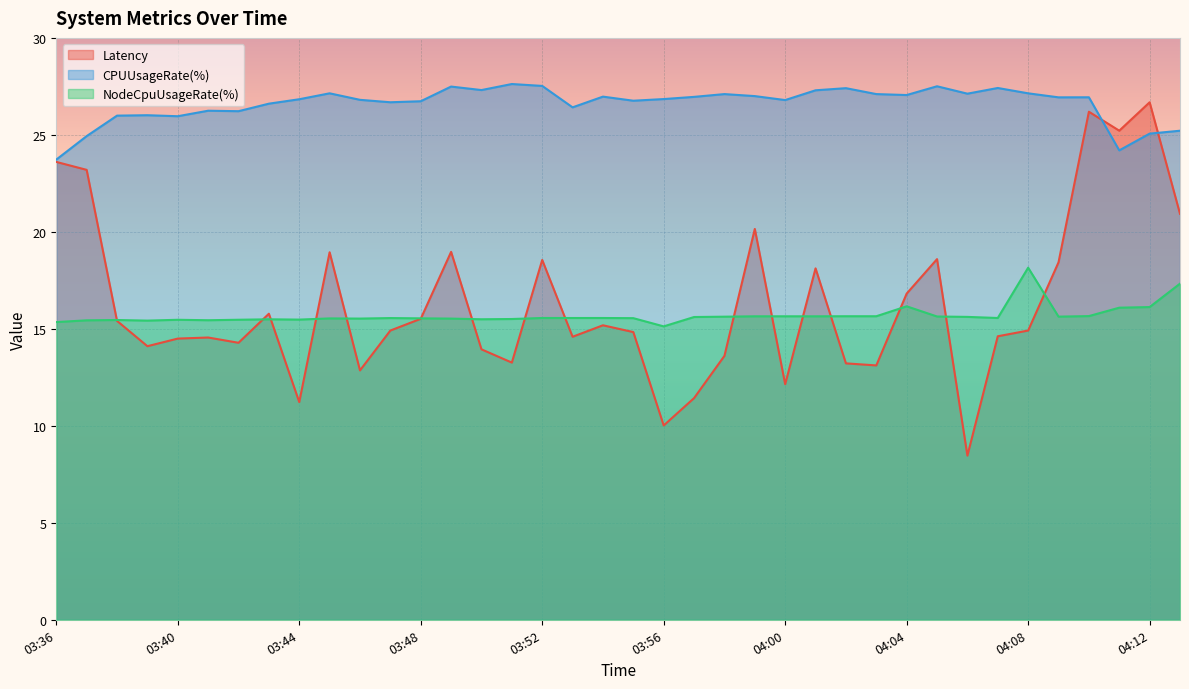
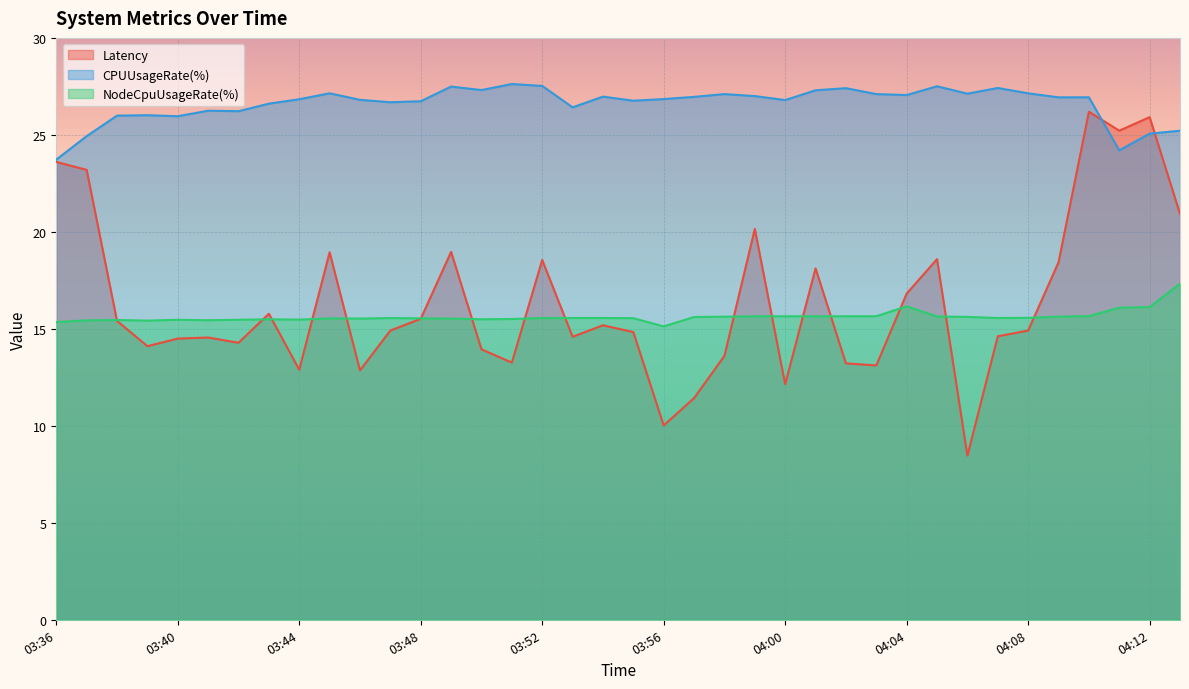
  {
    "Latency": {
      "03:40": 14.5,
-     "03:44": 11.2,
+     "03:44": 12.9,
      "03:52": 18.6,
      "03:56": 10.0,
      "04:00": 12.1,
      "04:04": 16.8,
      "04:08": 14.9,
-     "04:12": 26.7
+     "04:12": 25.9
    },
    "CPUUsageRate(%)": {
      "03:40": 26.0,
      "03:44": 26.8,
      "03:48": 26.7,
      "03:52": 27.5,
      "03:56": 26.8,
      "04:00": 26.8,
      "04:04": 27.1,
      "04:08": 27.1,
      "04:12": 25.1
    },
    "NodeCpuUsageRate(%)": {
      "03:36": 15.3,
      "03:40": 15.5,
      "03:44": 15.5,
      "03:52": 15.6,
      "03:56": 15.1,
      "04:00": 15.6,
      "04:04": 16.2,
-     "04:08": 18.2,
+     "04:08": 15.6,
      "04:12": 16.1
    }
  }
